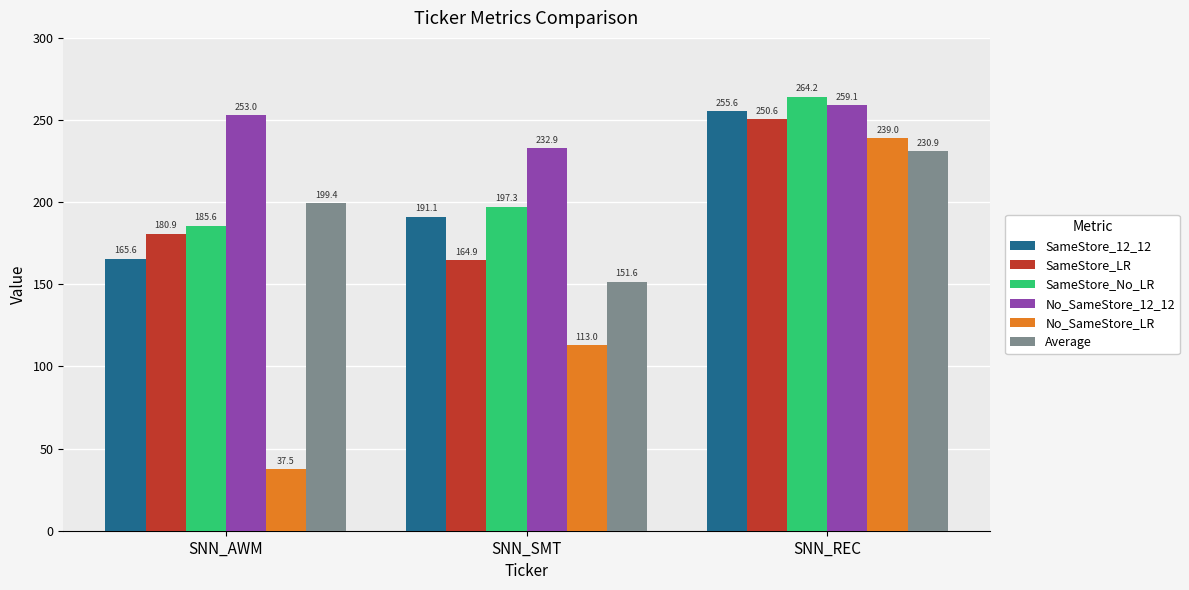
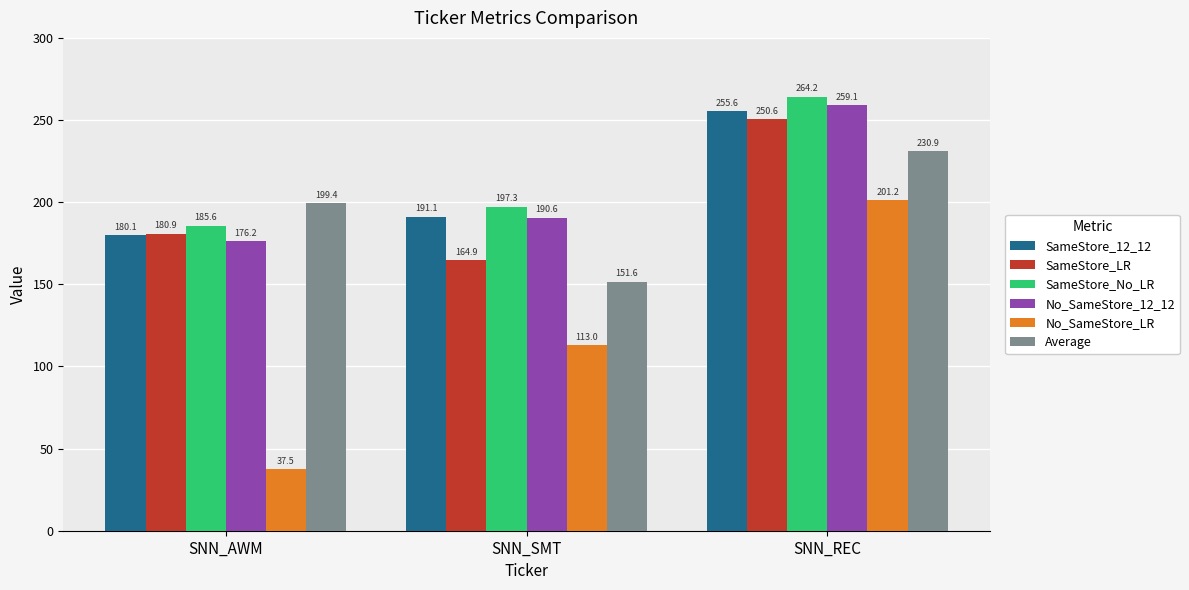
  {
    "SameStore_12_12": {
-     "SNN_AWM": 165.6,
+     "SNN_AWM": 180.1,
      "SNN_SMT": 191.1,
      "SNN_REC": 255.6
    },
    "SameStore_LR": {
      "SNN_AWM": 180.9,
      "SNN_SMT": 164.9,
      "SNN_REC": 250.6
    },
    "SameStore_No_LR": {
      "SNN_AWM": 185.6,
      "SNN_SMT": 197.3,
      "SNN_REC": 264.2
    },
    "No_SameStore_12_12": {
-     "SNN_AWM": 253.0,
-     "SNN_SMT": 232.9,
+     "SNN_AWM": 176.2,
+     "SNN_SMT": 190.6,
      "SNN_REC": 259.1
    },
    "No_SameStore_LR": {
      "SNN_AWM": 37.5,
      "SNN_SMT": 113.0,
-     "SNN_REC": 239.0
+     "SNN_REC": 201.2
    },
    "Average": {
      "SNN_AWM": 199.4,
      "SNN_SMT": 151.6,
      "SNN_REC": 230.9
    }
  }
